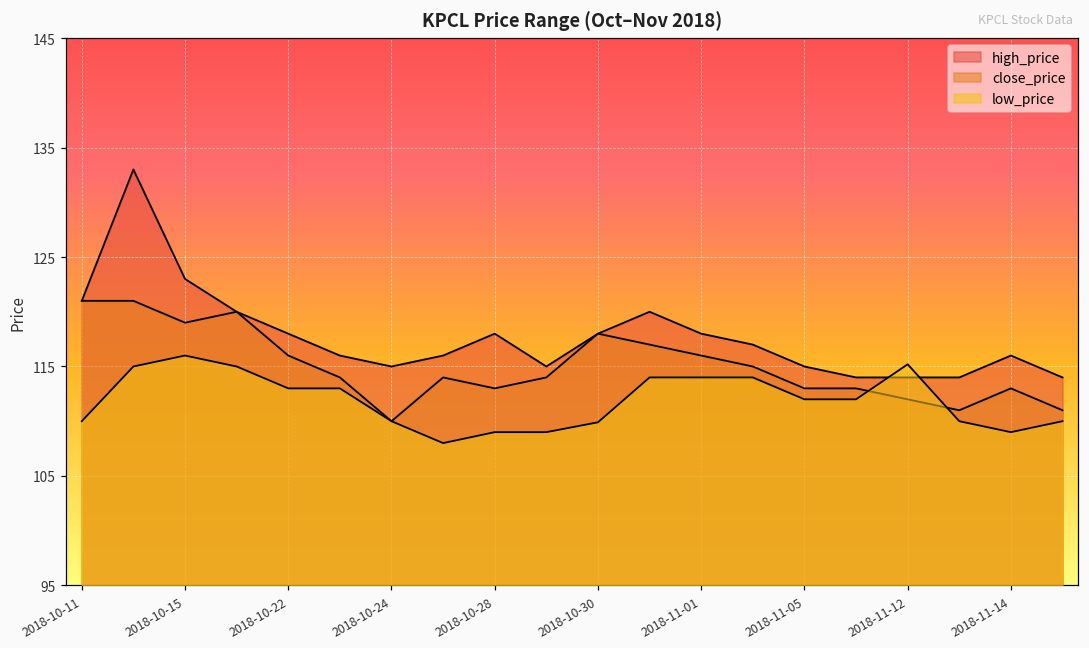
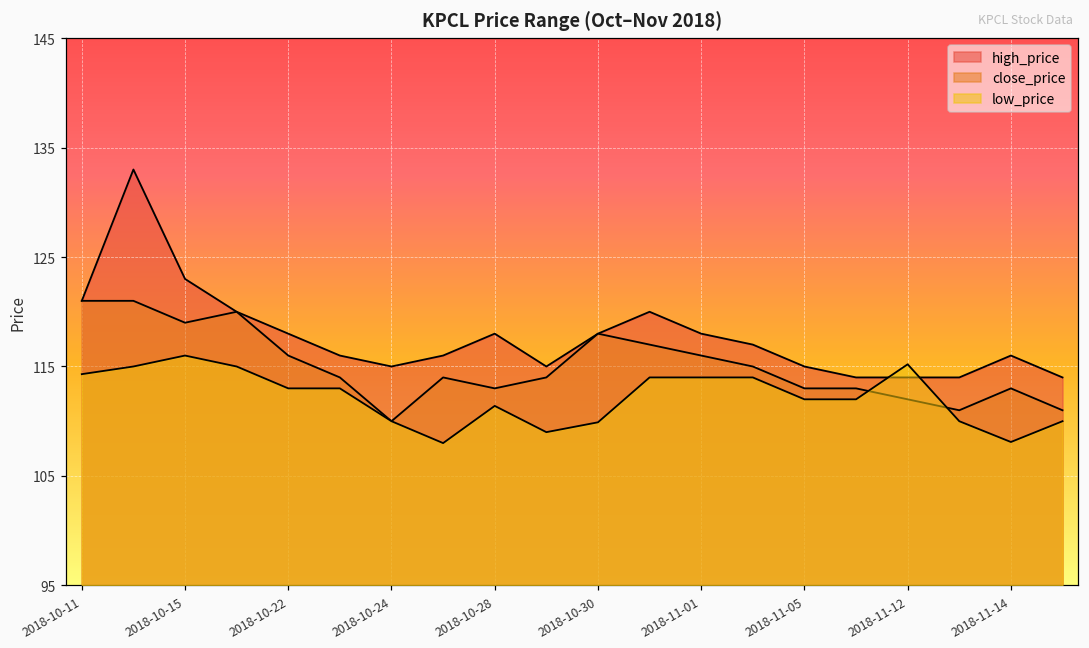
  {
    "low_price": {
-     "2018-10-11": 110,
+     "2018-10-11": 114,
      "2018-10-15": 116,
      "2018-10-22": 113,
-     "2018-10-28": 109,
+     "2018-10-28": 111,
      "2018-10-30": 110,
      "2018-11-01": 114,
      "2018-11-05": 112,
      "2018-11-12": 115,
-     "2018-11-14": 109
+     "2018-11-14": 108
    }
  }
